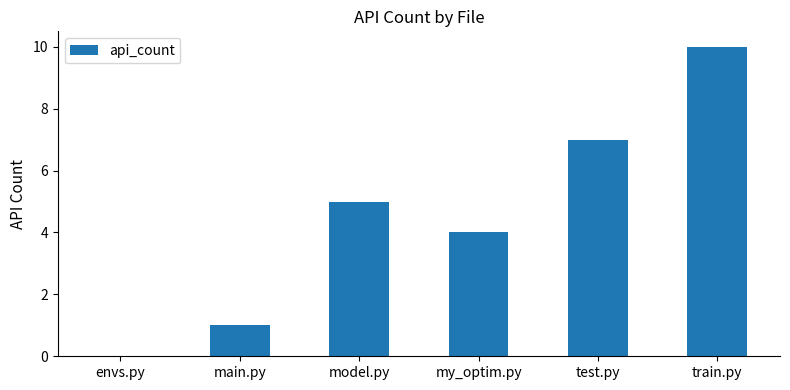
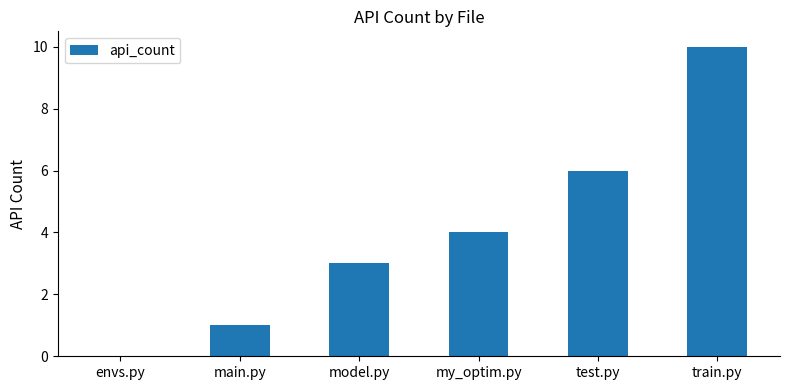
  {
    "envs.py": 0,
    "main.py": 1,
-   "model.py": 5,
+   "model.py": 3,
    "my_optim.py": 4,
-   "test.py": 7,
+   "test.py": 6,
    "train.py": 10
  }
